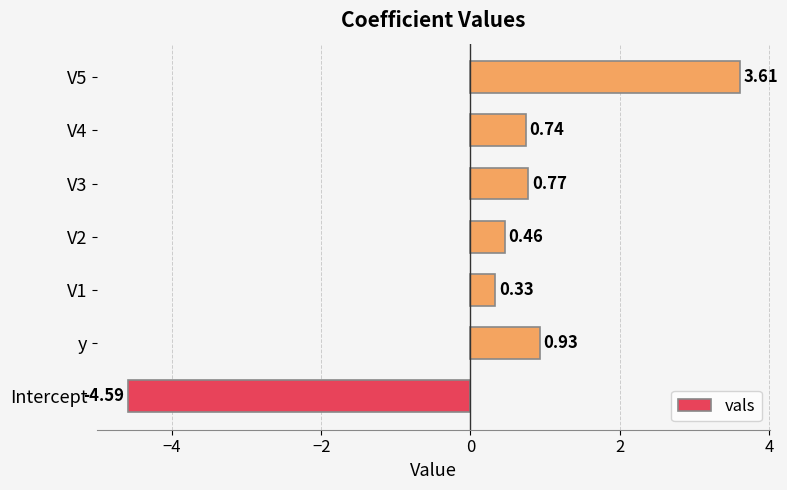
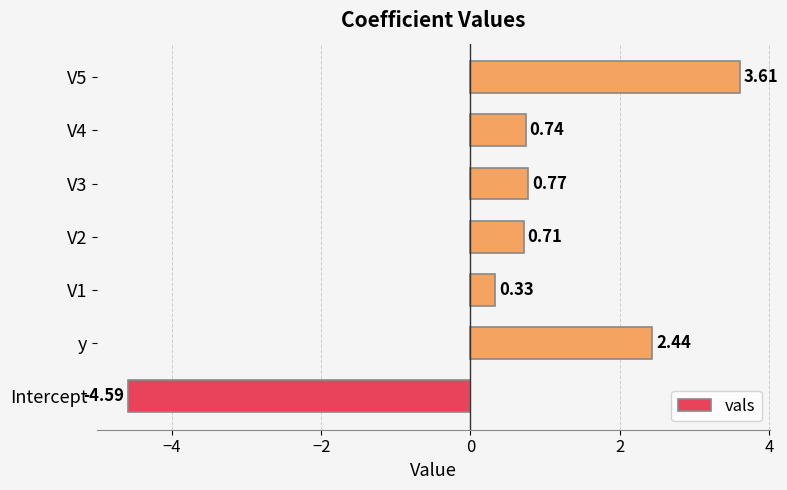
  {
    "V5": 3.61,
    "V4": 0.74,
    "V3": 0.77,
-   "V2": 0.46,
+   "V2": 0.71,
    "V1": 0.33,
-   "y": 0.93,
+   "y": 2.44,
    "Intercept": -4.59
  }
